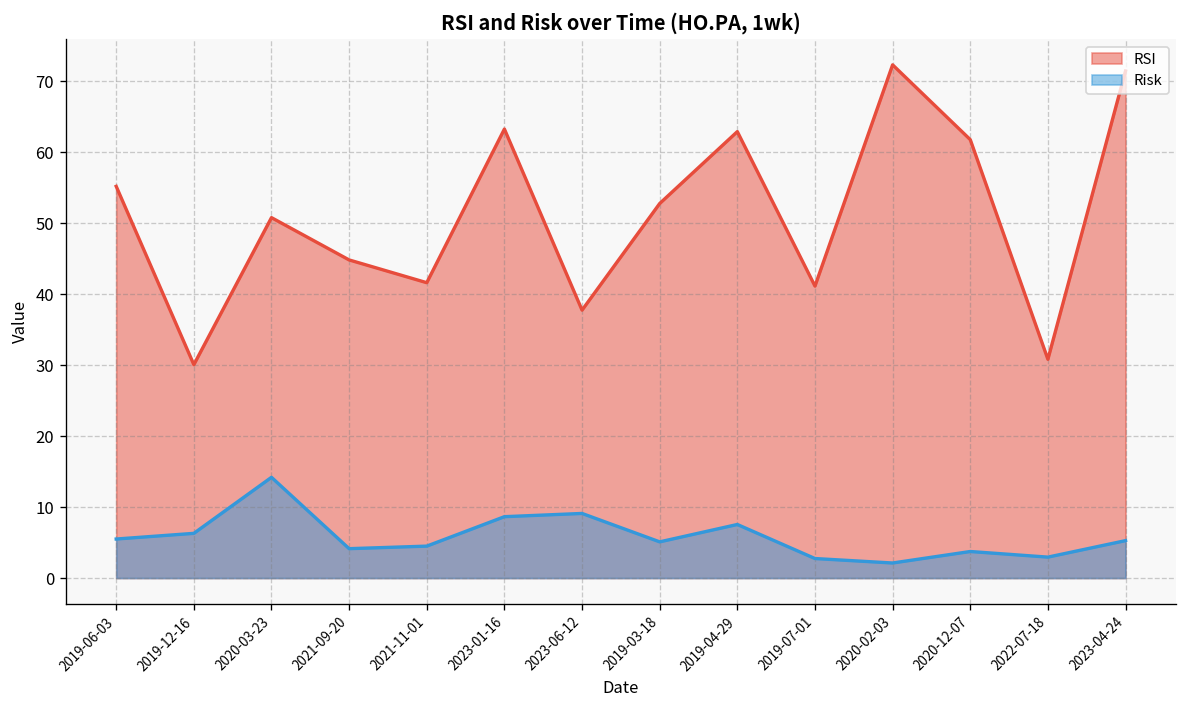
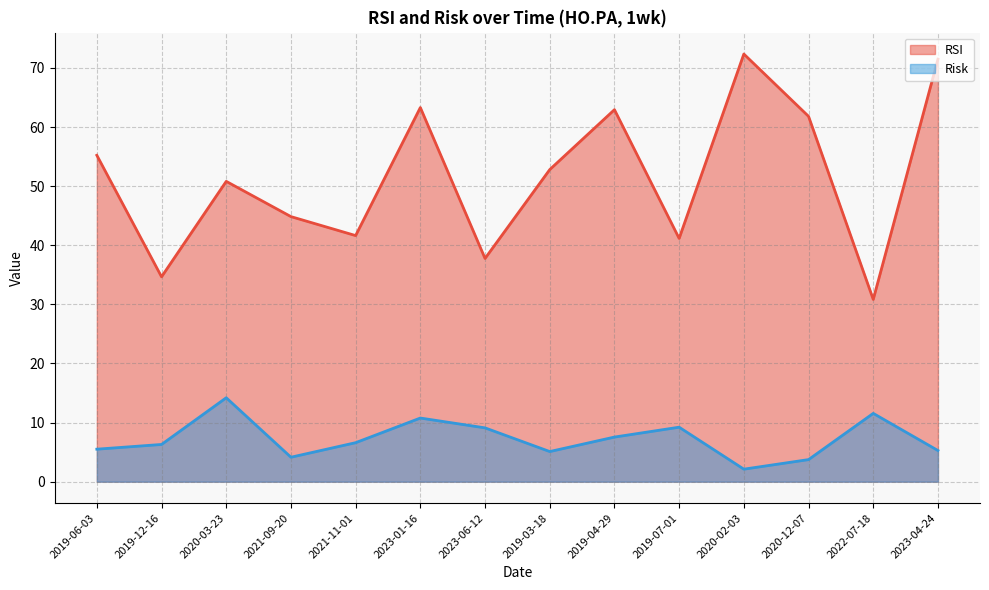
  {
    "RSI": {
      "2019-06-03": 55,
-     "2019-12-16": 30,
+     "2019-12-16": 35,
      "2020-03-23": 51,
      "2021-09-20": 45,
      "2021-11-01": 42,
      "2023-01-16": 63,
      "2023-06-12": 38,
      "2019-03-18": 53,
      "2019-04-29": 63,
      "2019-07-01": 41,
      "2020-02-03": 72,
      "2020-12-07": 62,
      "2022-07-18": 31
    },
    "Risk": {
      "2019-06-03": 6,
      "2019-12-16": 6,
      "2020-03-23": 14,
      "2021-09-20": 4,
-     "2021-11-01": 5,
-     "2023-01-16": 9,
+     "2021-11-01": 7,
+     "2023-01-16": 11,
      "2023-06-12": 9,
      "2019-03-18": 5,
      "2019-04-29": 8,
-     "2019-07-01": 3,
+     "2019-07-01": 9,
      "2020-02-03": 2,
      "2020-12-07": 4,
-     "2022-07-18": 3,
+     "2022-07-18": 12,
      "2023-04-24": 5
    }
  }
